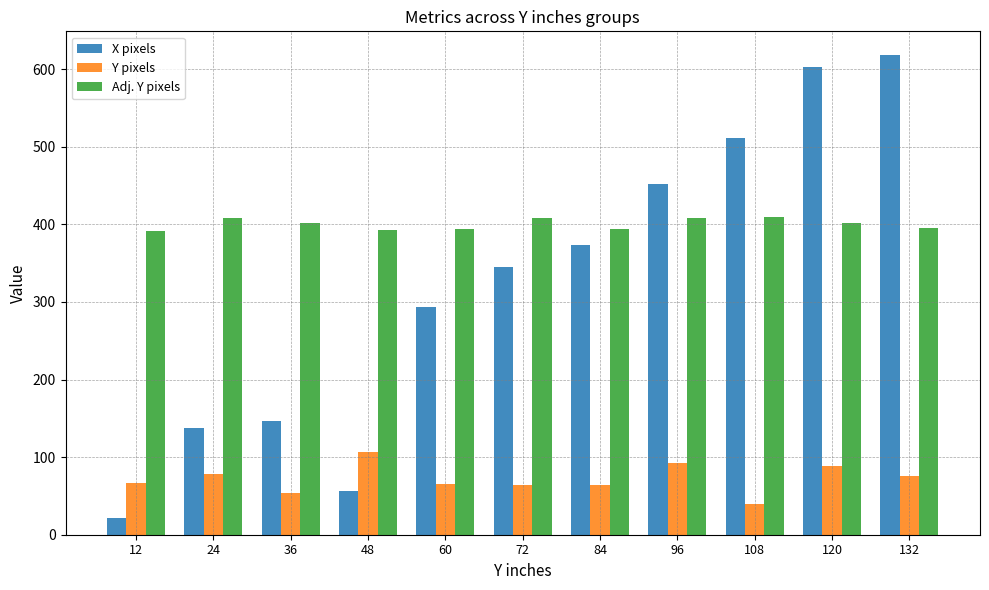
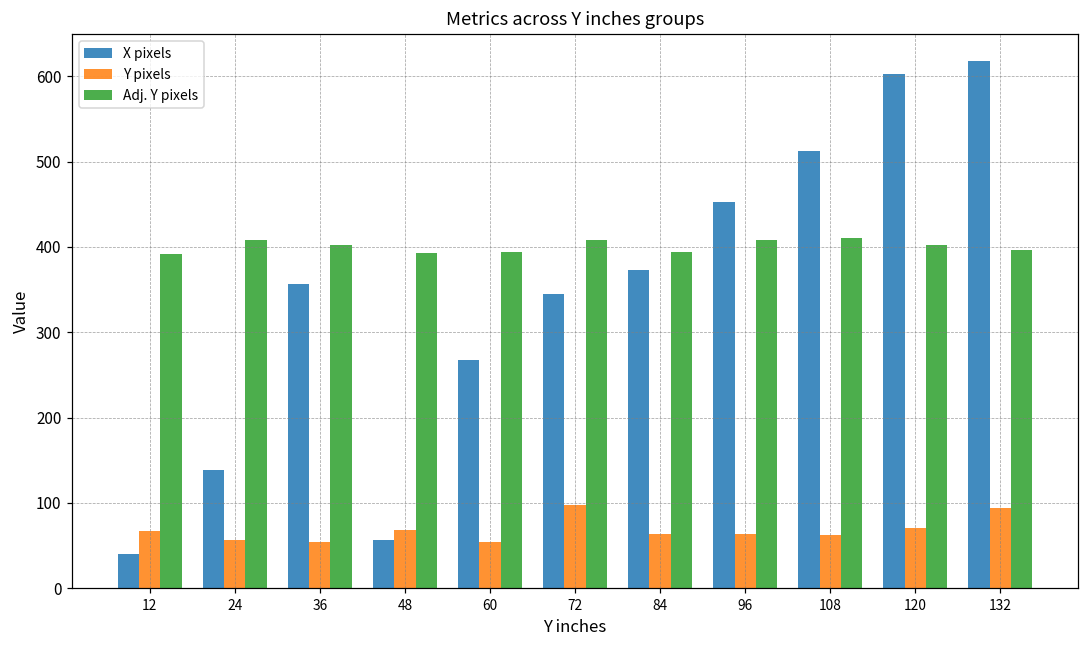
  {
    "X pixels": {
-     "12": 20,
+     "12": 40,
      "24": 140,
-     "36": 150,
+     "36": 360,
      "48": 60,
-     "60": 290,
+     "60": 270,
      "72": 350,
      "84": 370,
      "96": 450,
      "108": 510,
      "120": 600,
      "132": 620
    },
    "Y pixels": {
      "12": 70,
-     "24": 80,
+     "24": 60,
      "36": 50,
-     "48": 110,
-     "60": 70,
-     "72": 60,
+     "48": 70,
+     "60": 50,
+     "72": 100,
      "84": 60,
-     "96": 90,
-     "108": 40,
-     "120": 90,
-     "132": 80
+     "96": 60,
+     "108": 60,
+     "120": 70,
+     "132": 90
    },
    "Adj. Y pixels": {
      "12": 390,
      "24": 410,
      "36": 400,
      "48": 390,
      "60": 390,
      "72": 410,
      "84": 390,
      "96": 410,
      "108": 410,
      "120": 400,
      "132": 400
    }
  }
